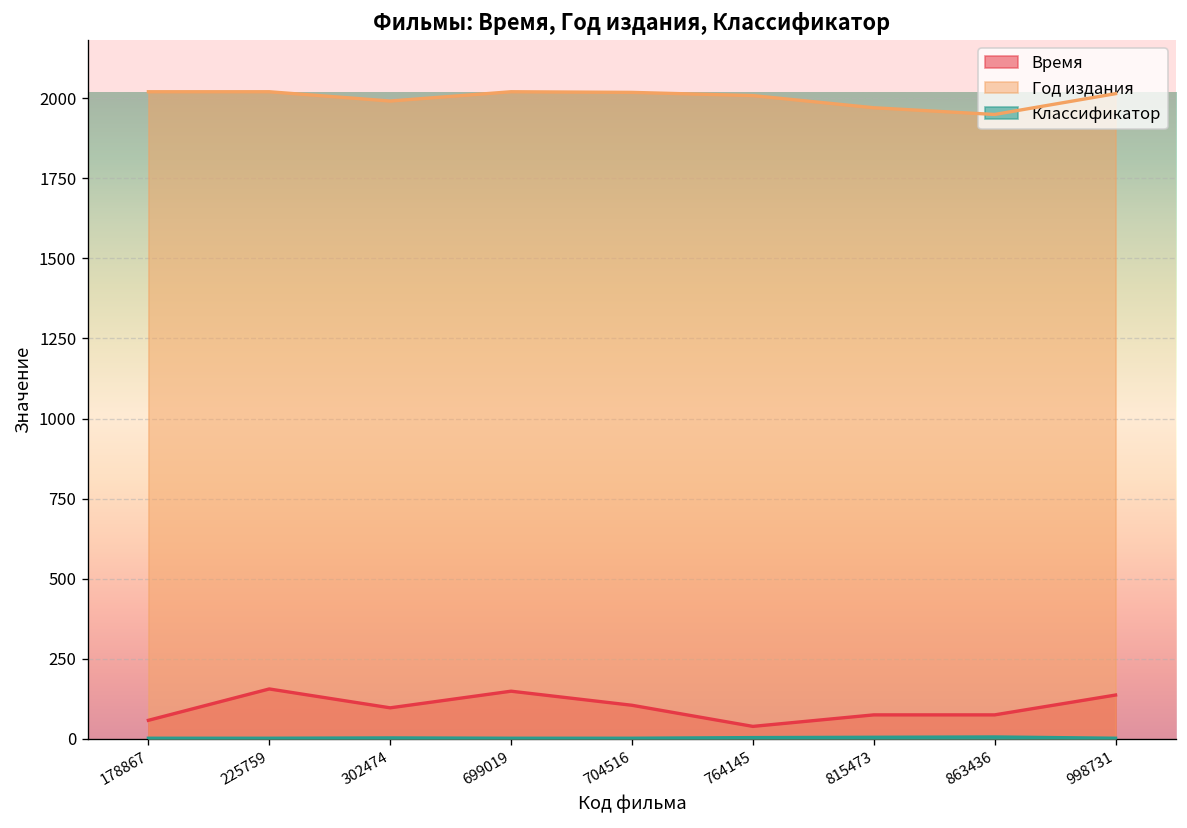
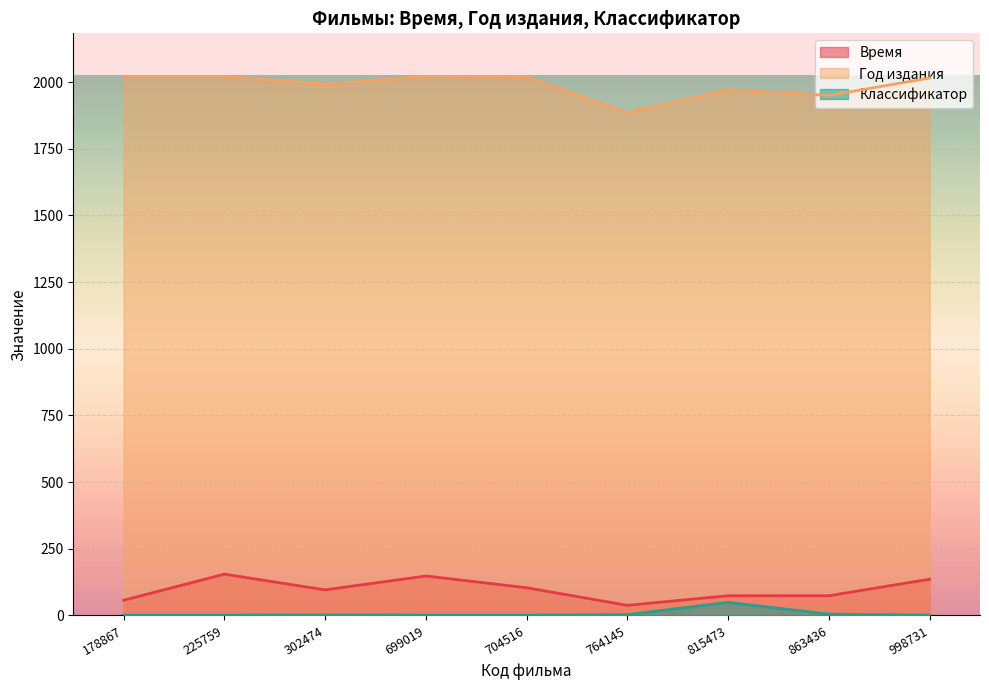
  {
    "Время": {
      "178867": 60,
      "225759": 160,
      "302474": 100,
      "699019": 150,
      "704516": 100,
      "764145": 40,
      "815473": 70,
      "863436": 70,
      "998731": 140
    },
    "Год издания": {
      "178867": 2020,
      "225759": 2020,
      "302474": 1990,
      "699019": 2020,
      "704516": 2020,
-     "764145": 2010,
+     "764145": 1890,
      "815473": 1970
    },
    "Классификатор": {
      "178867": 0,
      "225759": 0,
      "302474": 0,
      "699019": 0,
      "704516": 0,
      "764145": 0,
-     "815473": 0,
+     "815473": 50,
      "863436": 10,
      "998731": 0
    }
  }
